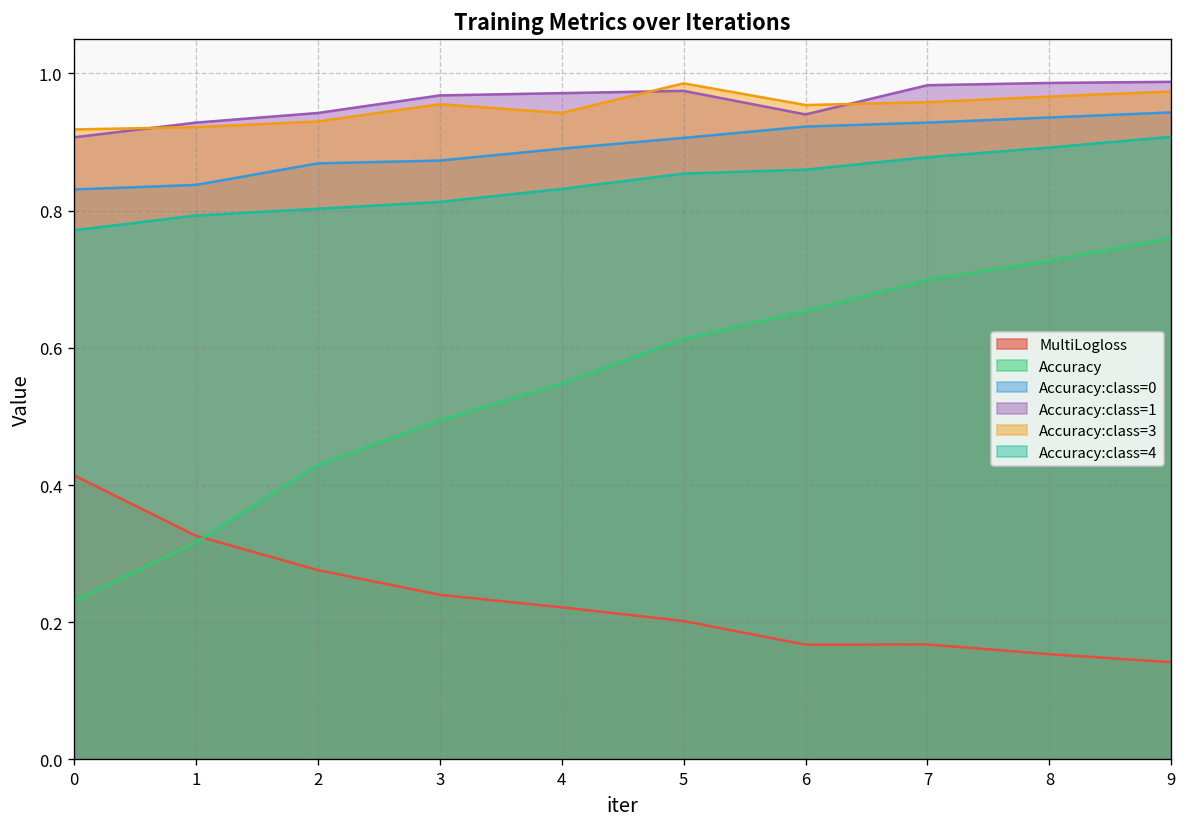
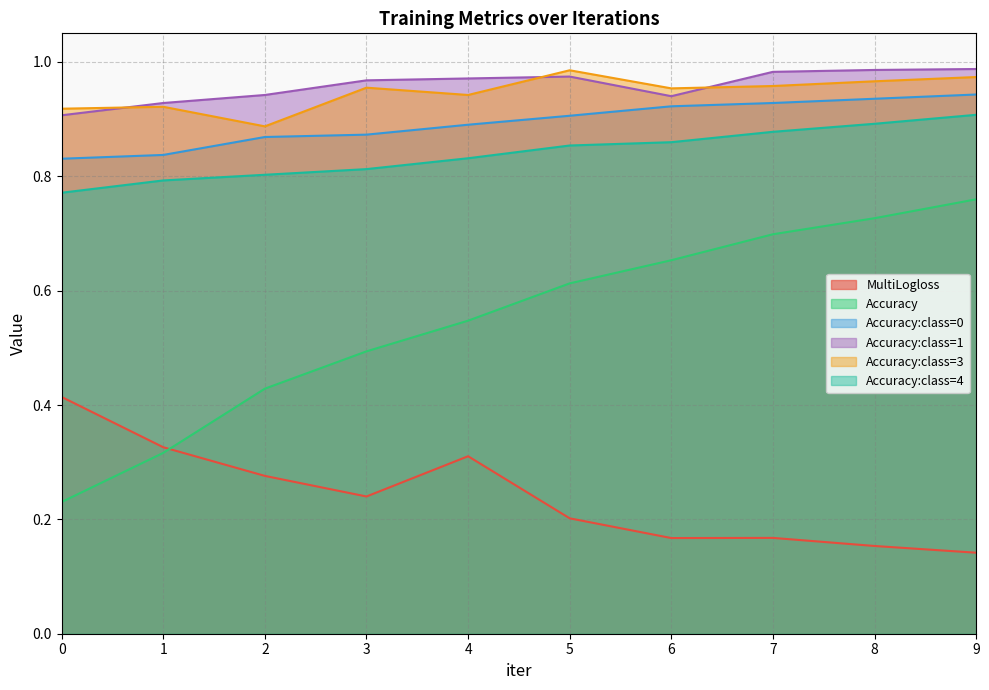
  {
    "MultiLogloss": {
      "0": 0.41,
      "1": 0.33,
      "2": 0.28,
      "3": 0.24,
-     "4": 0.22,
+     "4": 0.31,
      "5": 0.20,
      "6": 0.17,
      "7": 0.17,
      "8": 0.15,
      "9": 0.14
    },
    "Accuracy:class=1": {
      "0": 0.91,
      "1": 0.93,
      "2": 0.94,
      "3": 0.97,
      "4": 0.97,
      "5": 0.97,
      "6": 0.94,
      "7": 0.98,
      "8": 0.99,
      "9": 0.99
    },
    "Accuracy:class=3": {
      "0": 0.92,
      "1": 0.92,
-     "2": 0.93,
+     "2": 0.89,
      "3": 0.95,
      "4": 0.94,
      "5": 0.99,
      "6": 0.95,
      "7": 0.96,
      "8": 0.97,
      "9": 0.97
    }
  }
